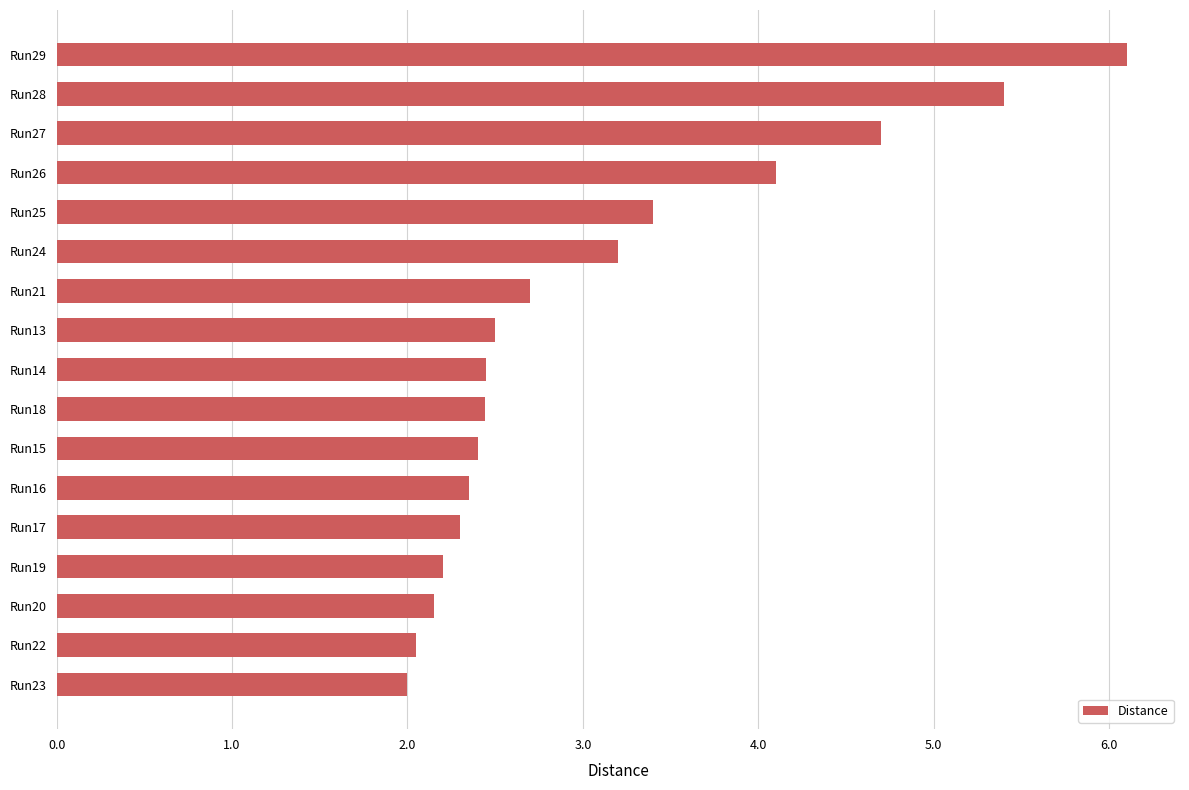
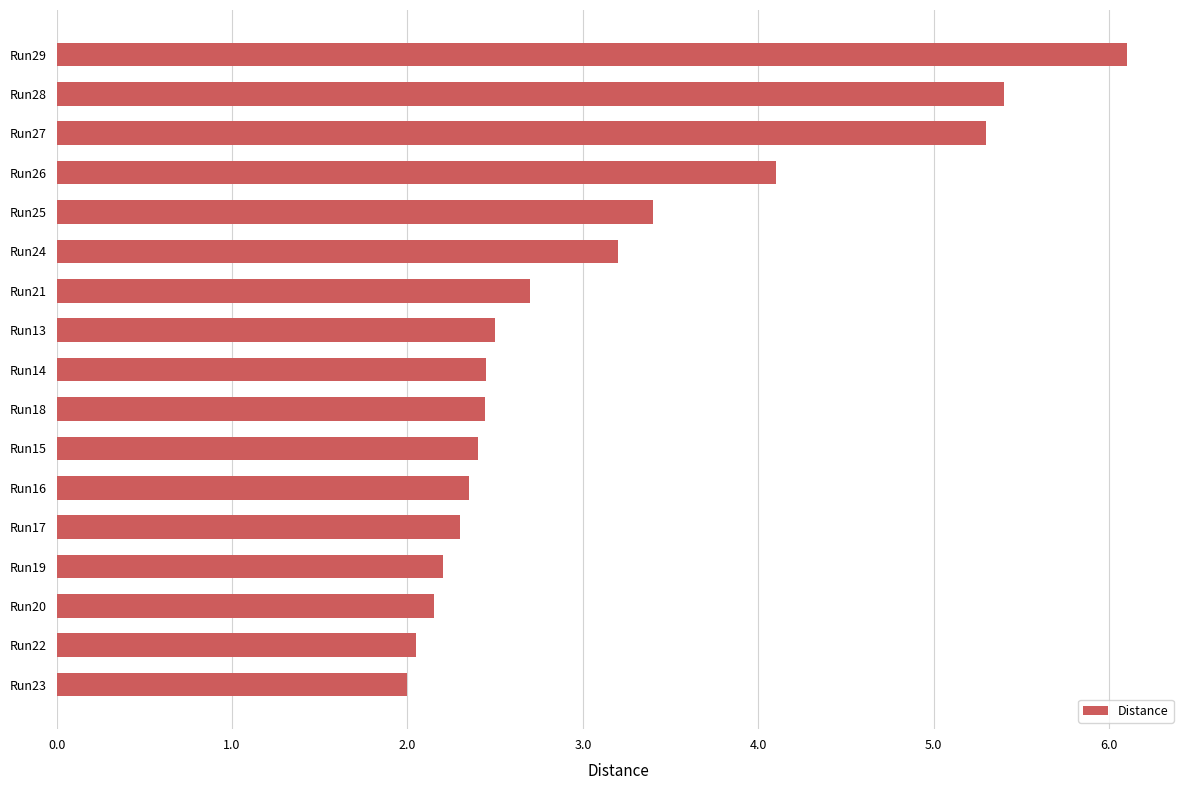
  {
    "Run29": 6.1,
    "Run28": 5.4,
-   "Run27": 4.7,
+   "Run27": 5.3,
    "Run26": 4.1,
    "Run25": 3.4,
    "Run24": 3.2,
    "Run21": 2.7,
    "Run13": 2.5,
    "Run14": 2.45,
    "Run18": 2.44,
    "Run15": 2.4,
    "Run16": 2.35,
    "Run17": 2.3,
    "Run19": 2.2,
    "Run20": 2.15,
    "Run22": 2.05,
    "Run23": 2.0
  }
